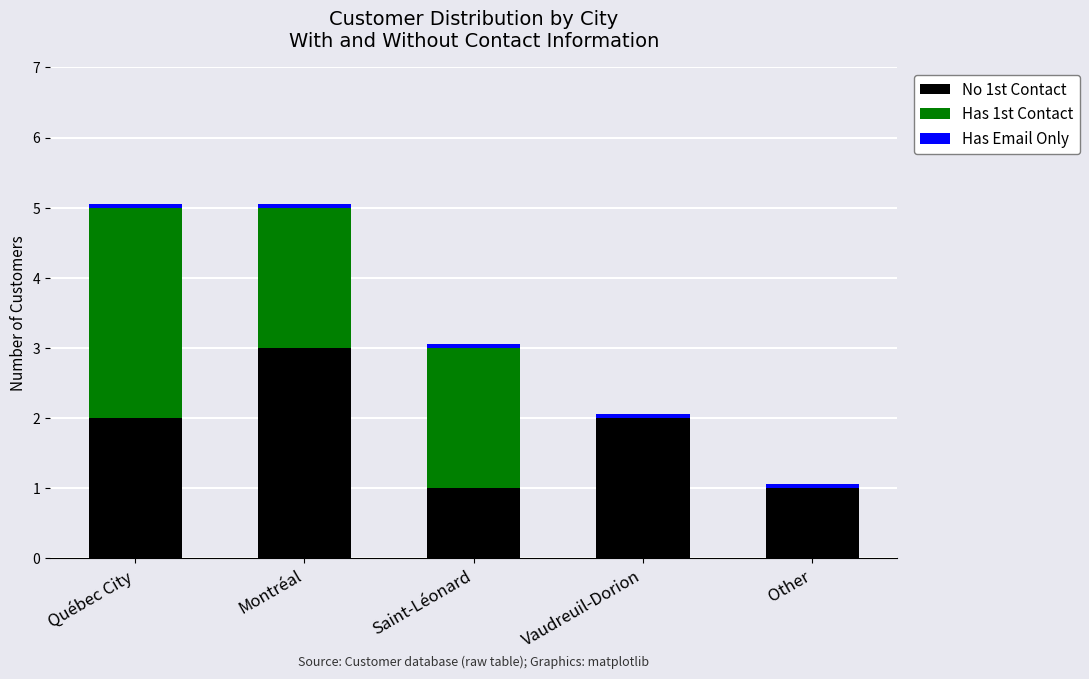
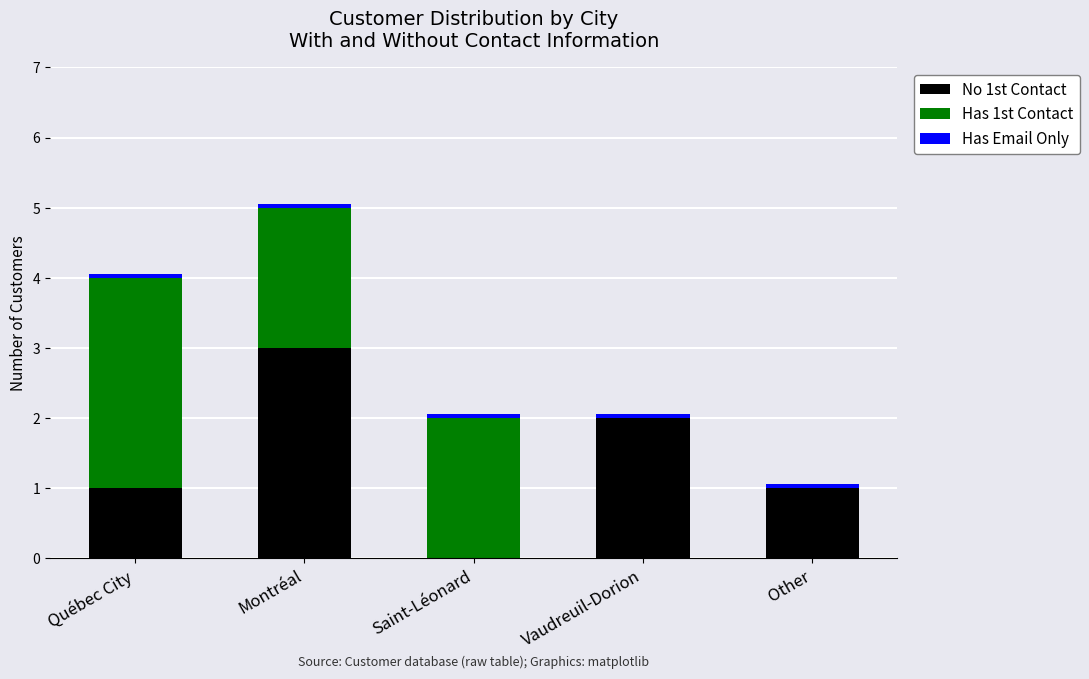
  {
    "No 1st Contact": {
-     "Québec City": 2,
+     "Québec City": 1,
      "Montréal": 3,
-     "Saint-Léonard": 1,
+     "Saint-Léonard": 0,
      "Vaudreuil-Dorion": 2,
      "Other": 1
    },
    "Has Email Only": {
      "Québec City": 0.0,
      "Montréal": 0.0,
      "Saint-Léonard": 0.0,
      "Vaudreuil-Dorion": 0.0,
      "Other": 0.0
    }
  }
